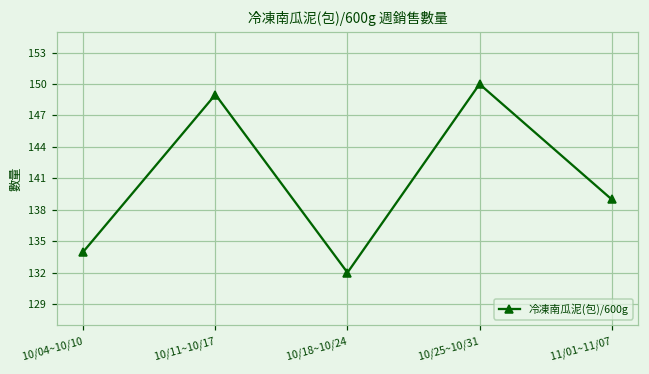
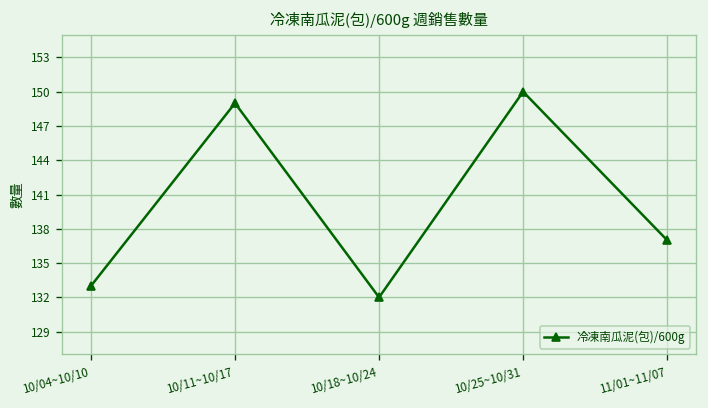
  {
-   "10/04~10/10": 134,
+   "10/04~10/10": 133,
    "10/11~10/17": 149,
    "10/18~10/24": 132,
    "10/25~10/31": 150,
-   "11/01~11/07": 139
+   "11/01~11/07": 137
  }
